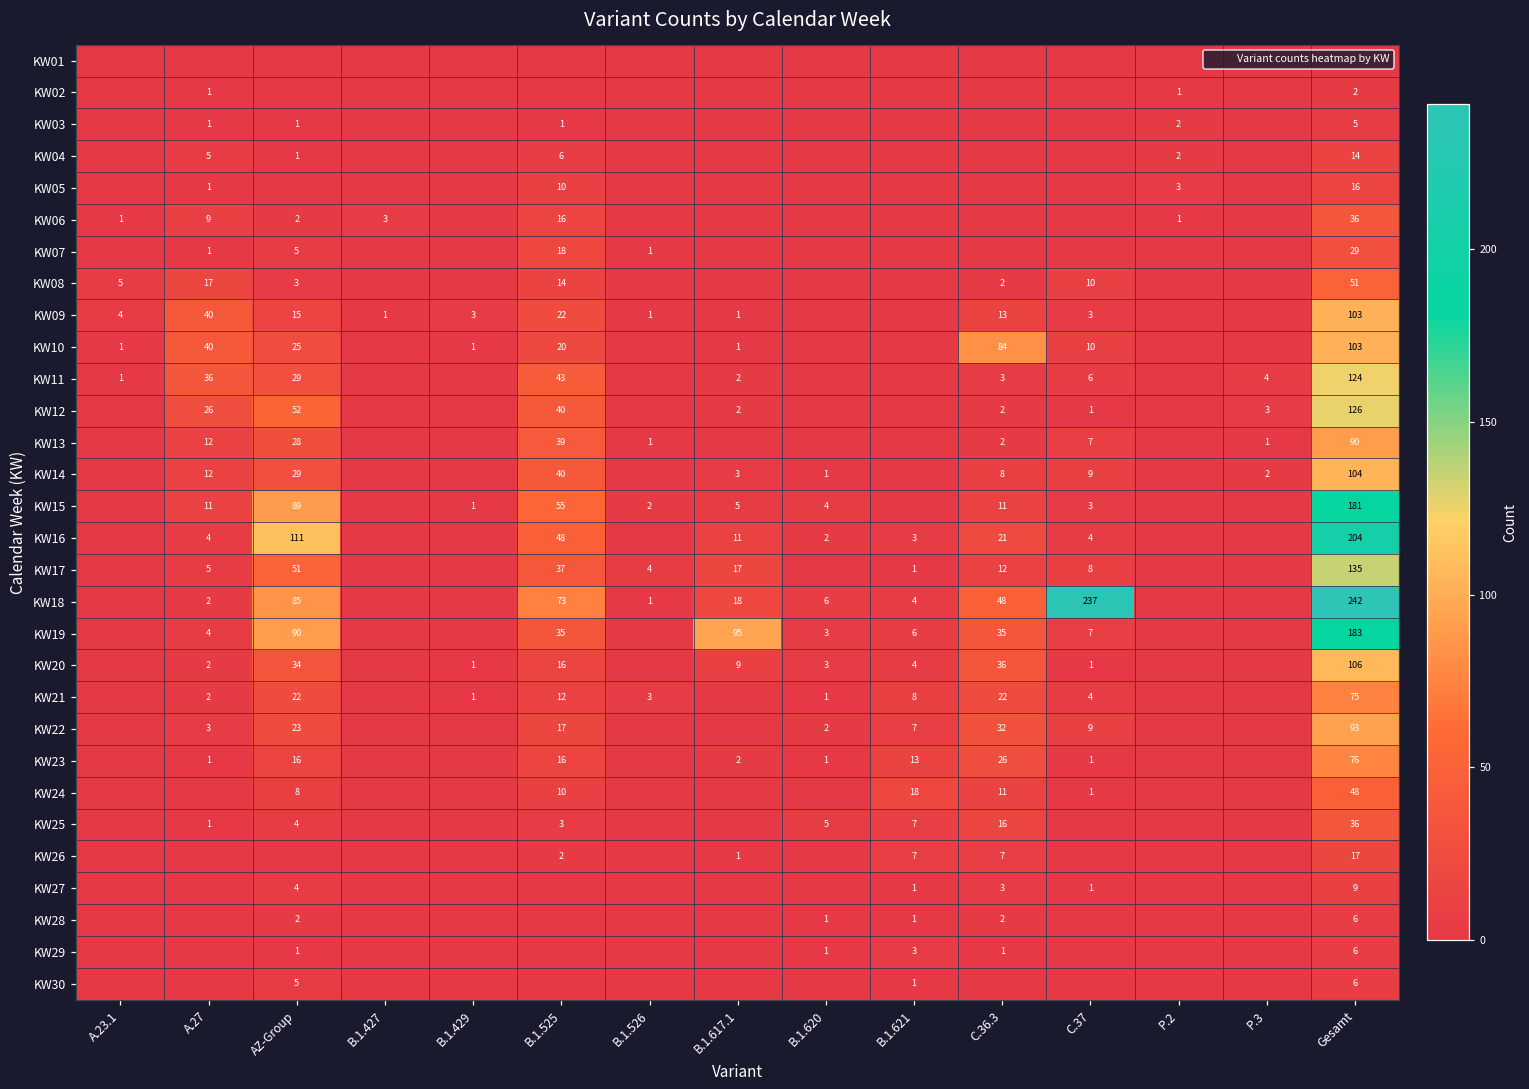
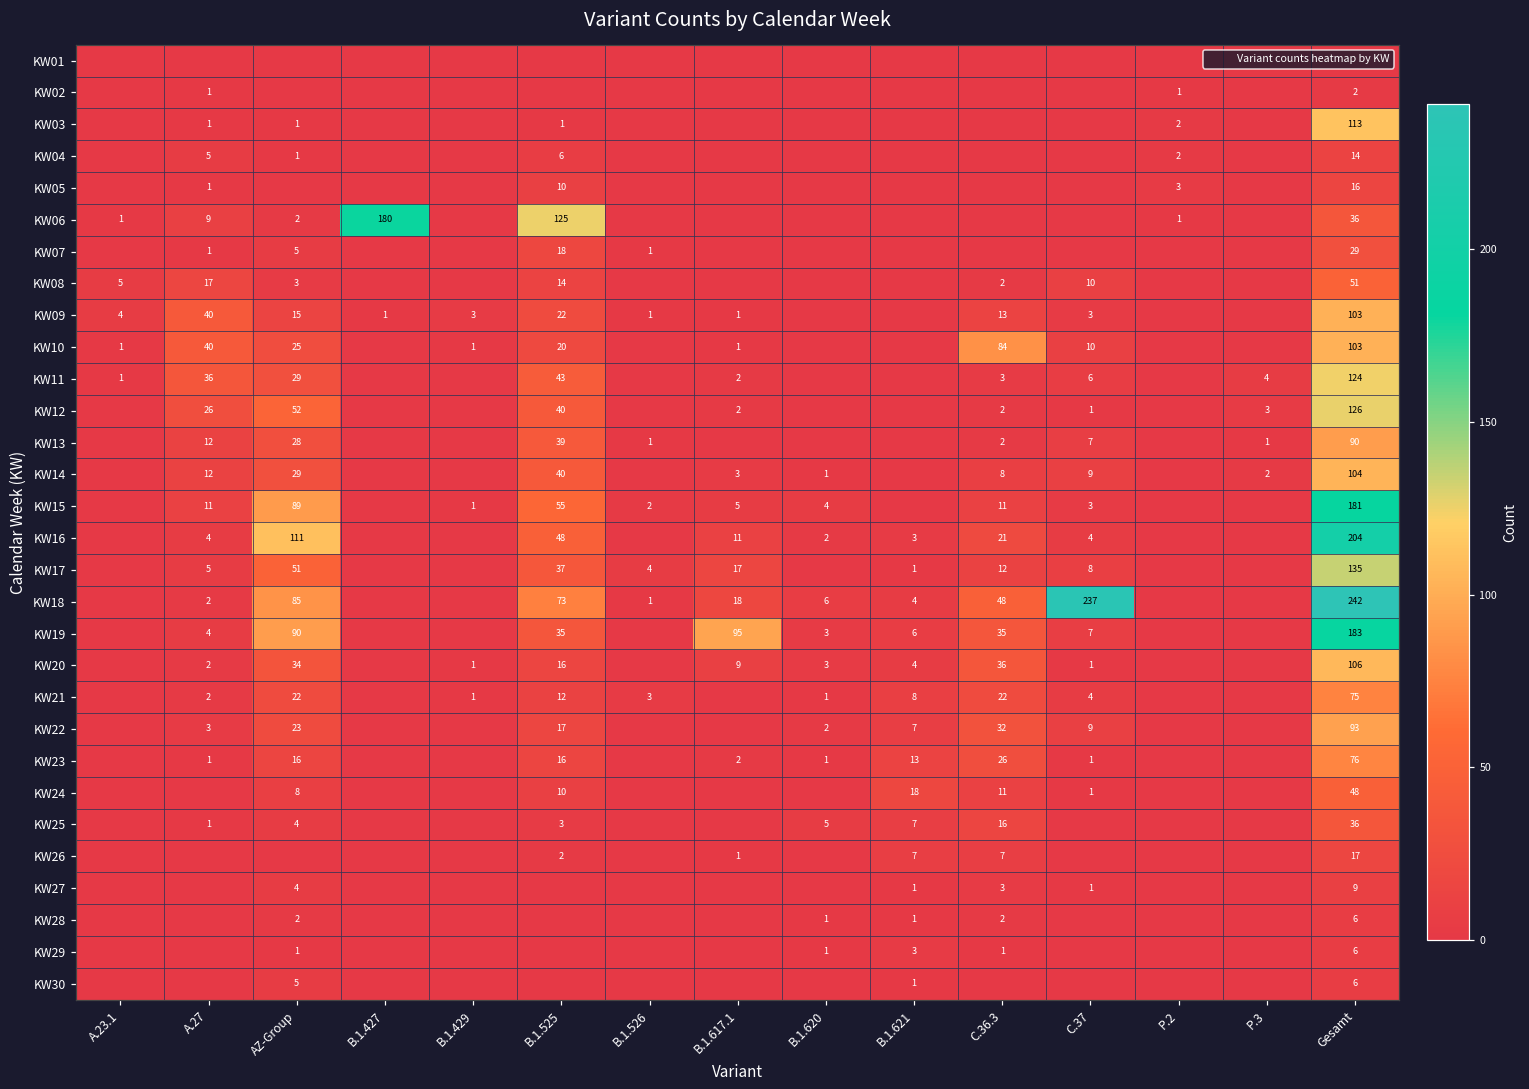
  {
    "KW03": {
      "A.27": 1,
      "AZ-Group": 1,
      "B.1.525": 1,
      "P.2": 2,
-     "Gesamt": 5
+     "Gesamt": 113
    },
    "KW06": {
      "A.23.1": 1,
      "A.27": 9,
      "AZ-Group": 2,
-     "B.1.427": 3,
-     "B.1.525": 16,
+     "B.1.427": 180,
+     "B.1.525": 125,
      "P.2": 1,
      "Gesamt": 36
    }
  }
